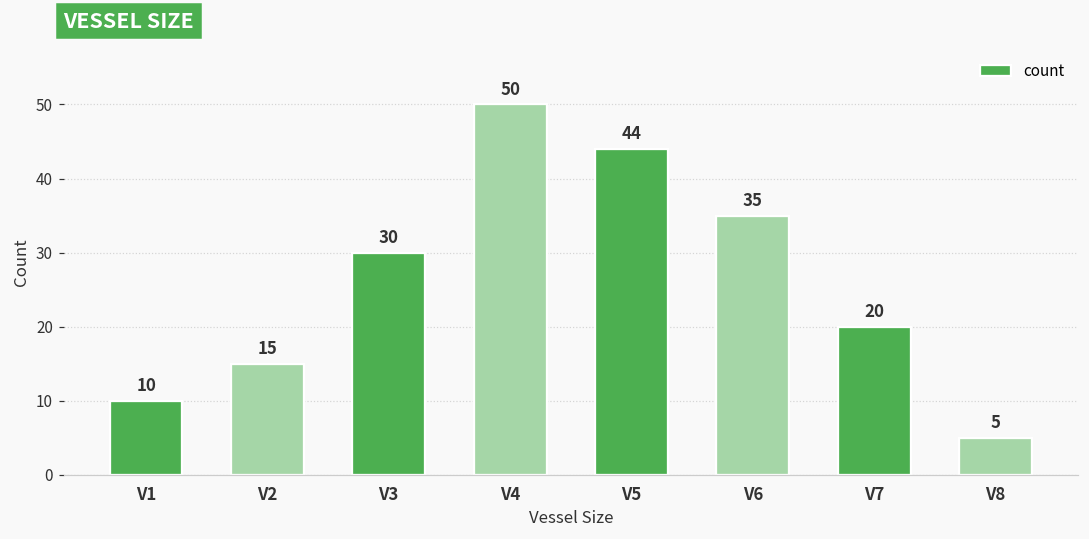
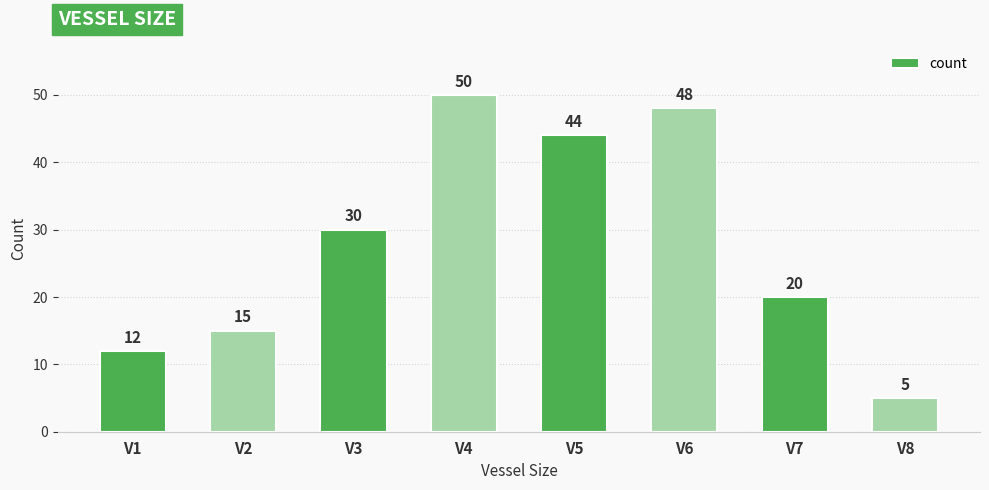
  {
-   "V1": 10,
+   "V1": 12,
    "V2": 15,
    "V3": 30,
    "V4": 50,
    "V5": 44,
-   "V6": 35,
+   "V6": 48,
    "V7": 20,
    "V8": 5
  }
